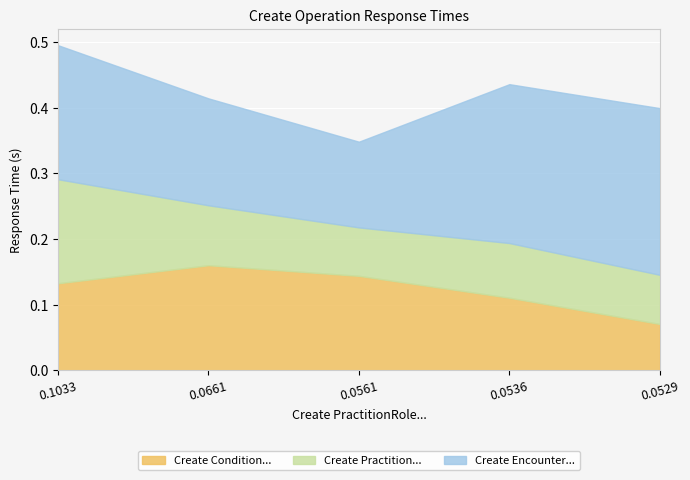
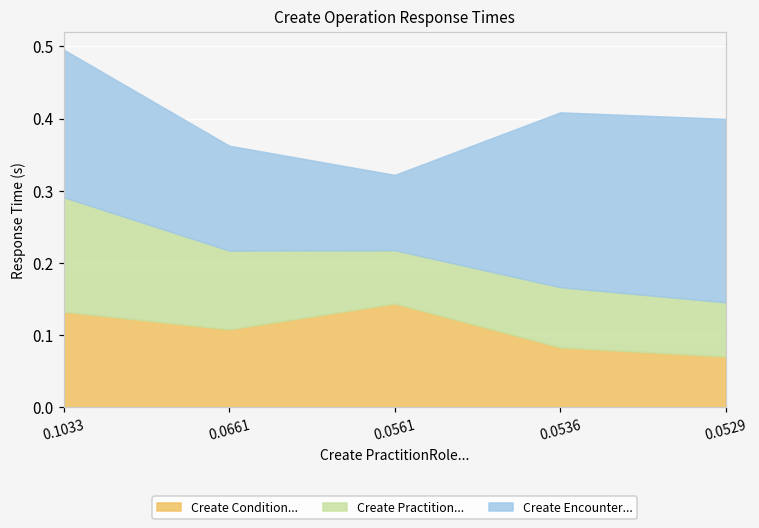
  {
    "Create Condition...": {
      "0.1033": 0.13,
-     "0.0661": 0.16,
+     "0.0661": 0.11,
      "0.0561": 0.14,
-     "0.0536": 0.11,
+     "0.0536": 0.08,
      "0.0529": 0.07
    },
    "Create Practition...": {
      "0.1033": 0.16,
-     "0.0661": 0.09,
+     "0.0661": 0.11,
      "0.0561": 0.07,
      "0.0536": 0.08,
      "0.0529": 0.07
    },
    "Create Encounter...": {
      "0.1033": 0.20,
-     "0.0661": 0.16,
-     "0.0561": 0.13,
+     "0.0661": 0.15,
+     "0.0561": 0.10,
      "0.0536": 0.24,
      "0.0529": 0.25
    }
  }
